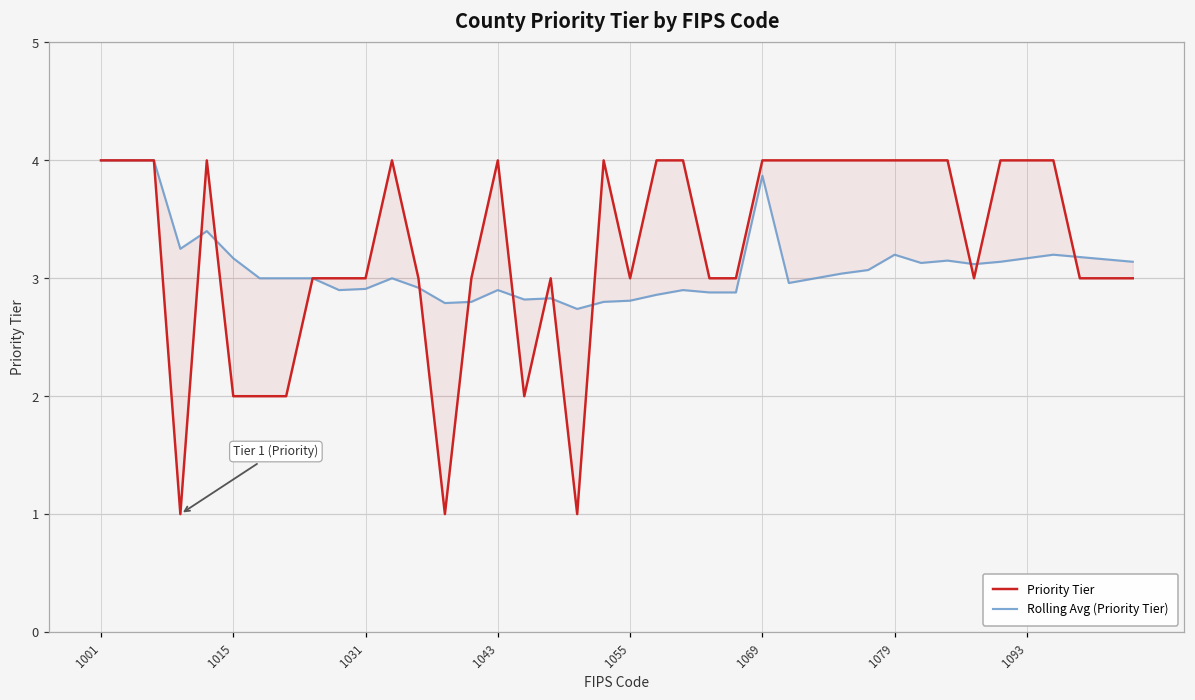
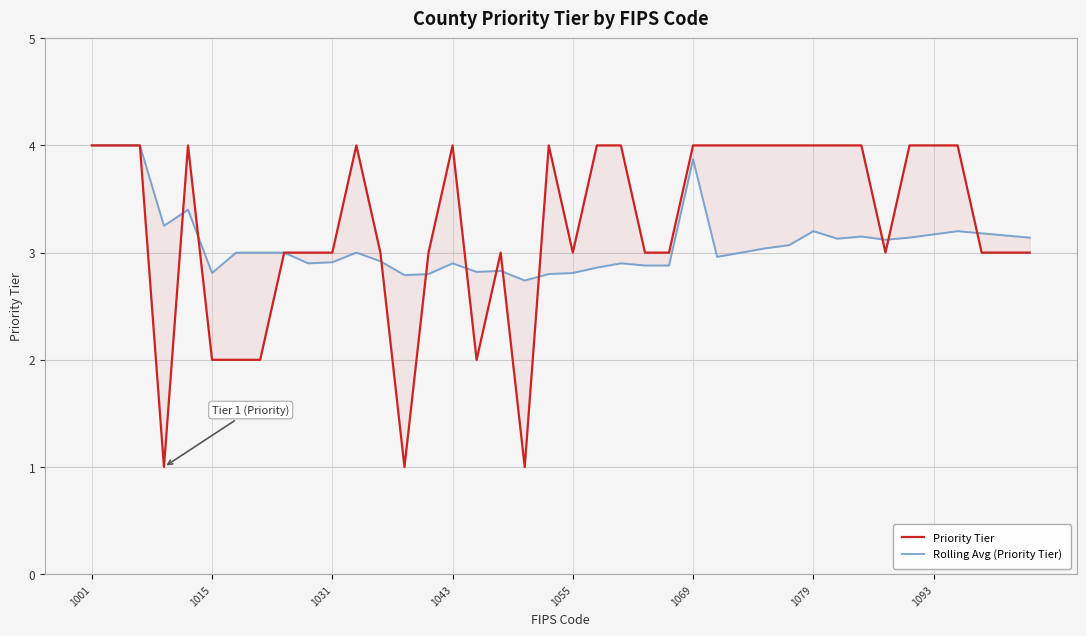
  {
    "Rolling Avg (Priority Tier)": {
-     "1015": 3.17,
+     "1015": 2.81,
      "1031": 2.91,
      "1043": 2.90,
      "1055": 2.81,
      "1069": 3.87,
      "1079": 3.20,
      "1093": 3.17
    }
  }
